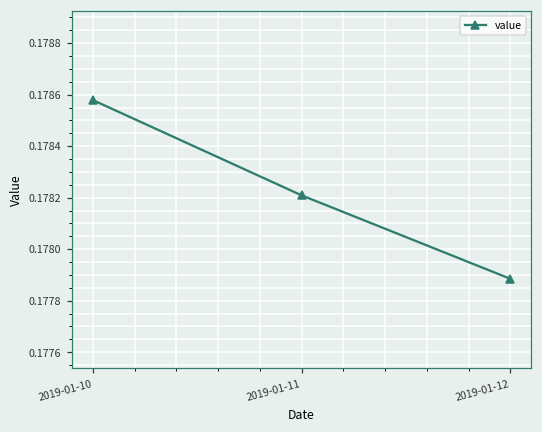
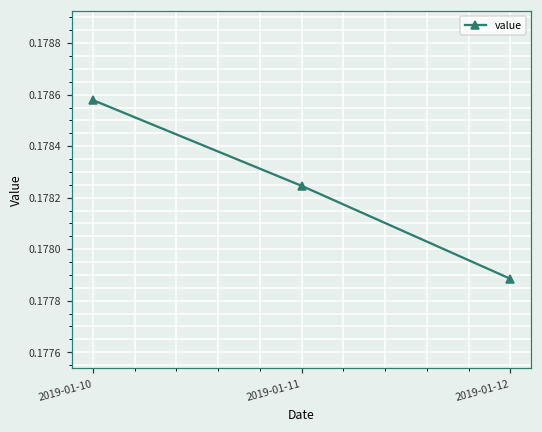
  {
    "2019-01-10": 0.17858,
-   "2019-01-11": 0.17821,
+   "2019-01-11": 0.17825,
    "2019-01-12": 0.17789
  }
